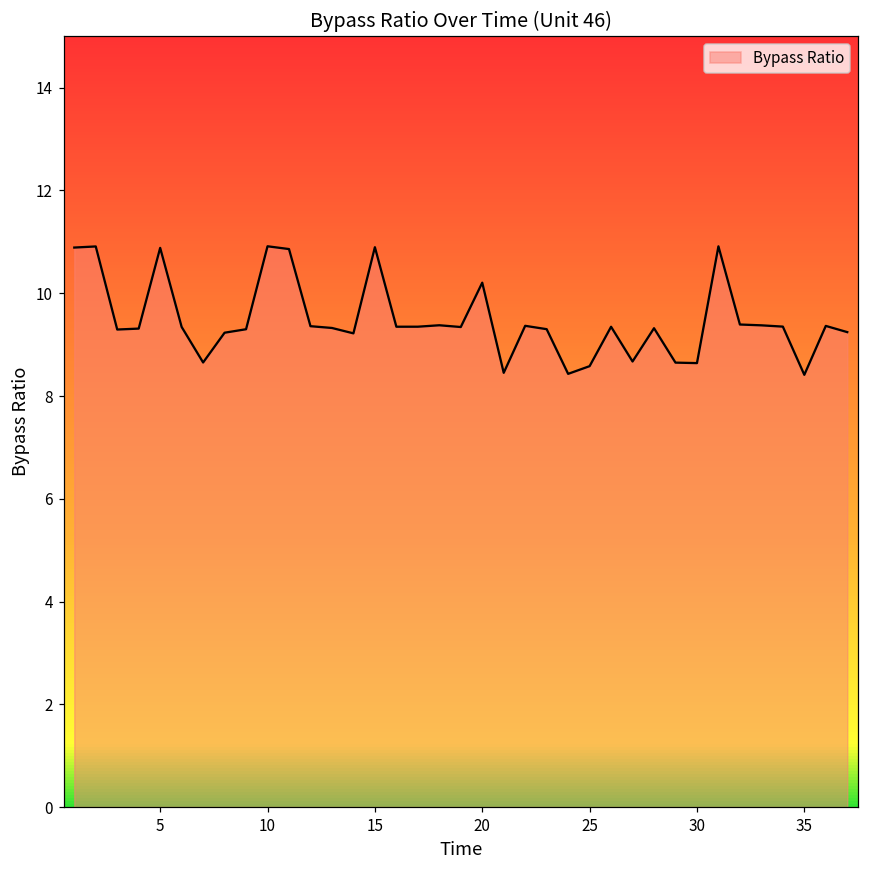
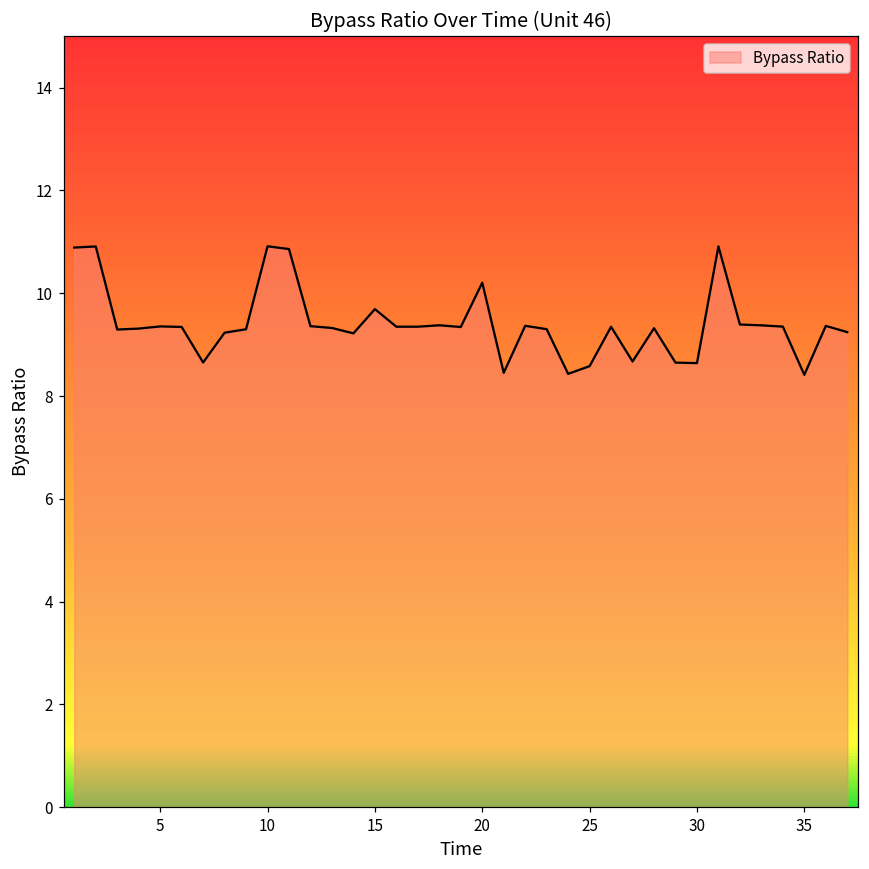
  {
-   "5": 10.9,
+   "5": 9.4,
    "10": 10.9,
-   "15": 10.9,
+   "15": 9.7,
    "20": 10.2,
    "25": 8.6,
    "30": 8.6,
    "35": 8.4
  }
